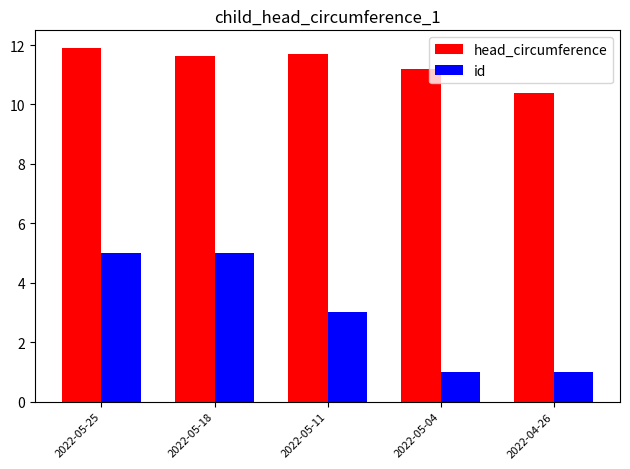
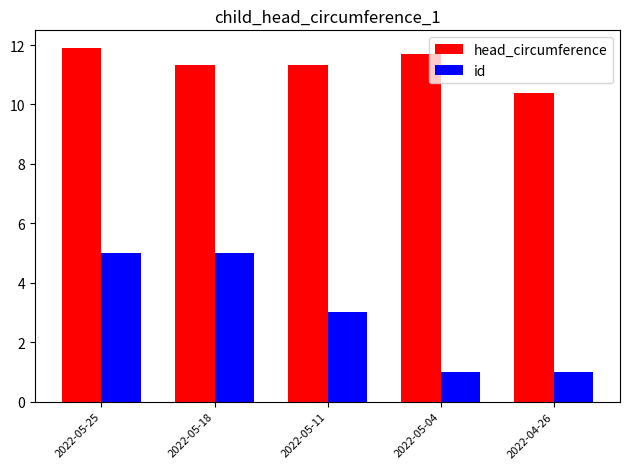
  {
    "head_circumference": {
      "2022-05-25": 11.9,
-     "2022-05-18": 11.6,
-     "2022-05-11": 11.7,
-     "2022-05-04": 11.2,
+     "2022-05-18": 11.3,
+     "2022-05-11": 11.3,
+     "2022-05-04": 11.7,
      "2022-04-26": 10.4
    },
    "id": {
      "2022-05-25": 5.0,
      "2022-05-18": 5.0,
      "2022-05-11": 3.0,
      "2022-05-04": 1.0,
      "2022-04-26": 1.0
    }
  }
